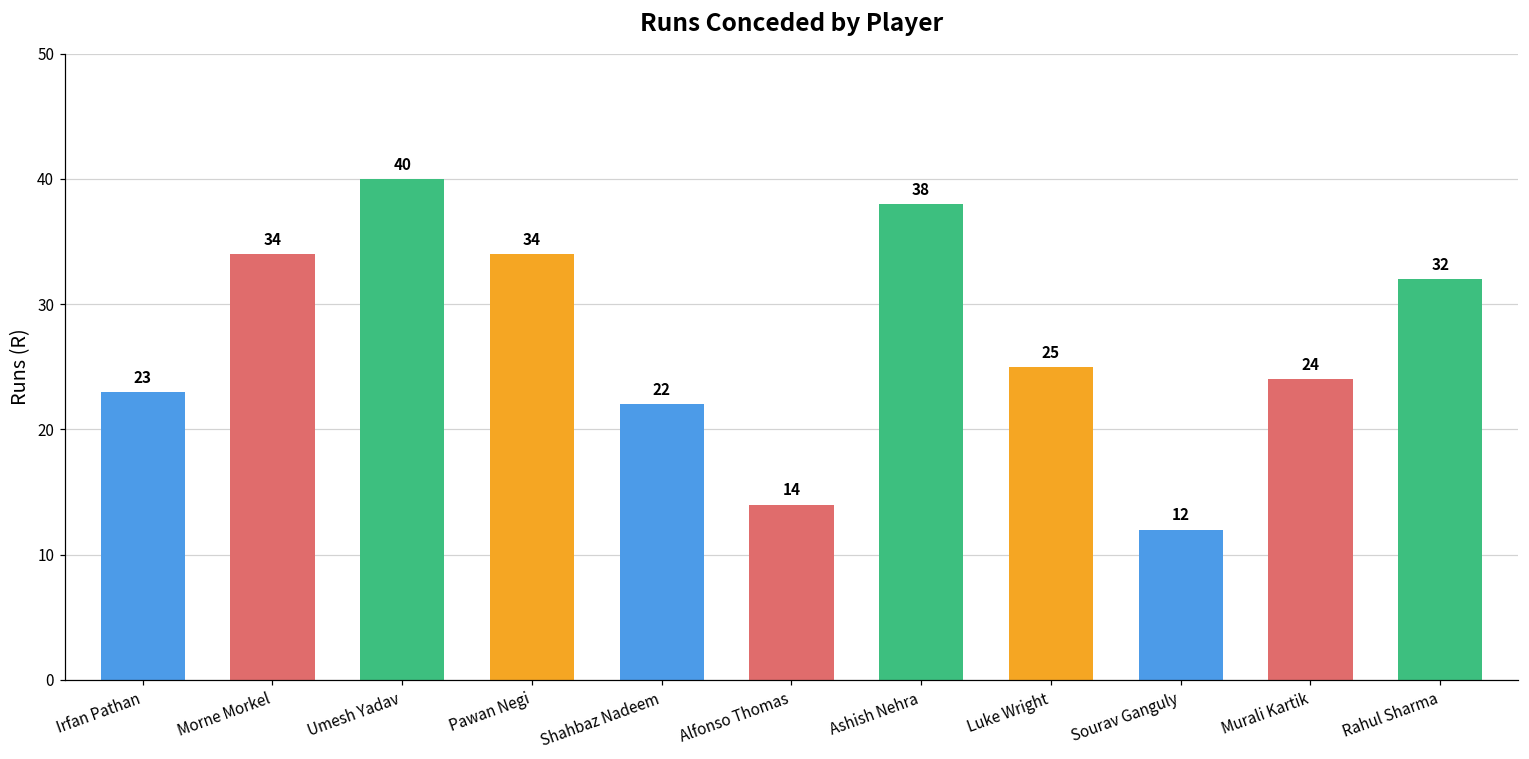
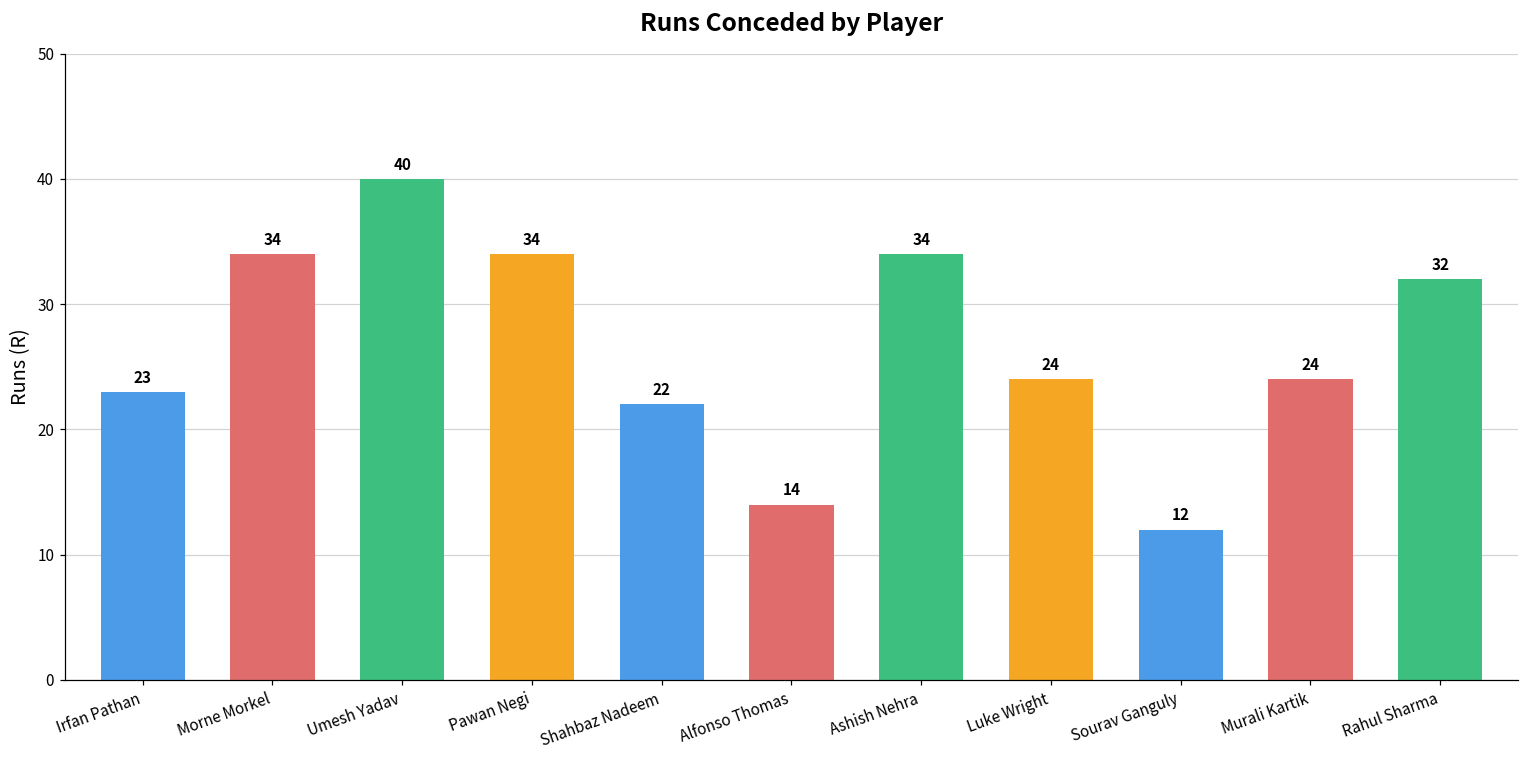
  {
    "Irfan Pathan": 23,
    "Morne Morkel": 34,
    "Umesh Yadav": 40,
    "Pawan Negi": 34,
    "Shahbaz Nadeem": 22,
    "Alfonso Thomas": 14,
-   "Ashish Nehra": 38,
-   "Luke Wright": 25,
+   "Ashish Nehra": 34,
+   "Luke Wright": 24,
    "Sourav Ganguly": 12,
    "Murali Kartik": 24,
    "Rahul Sharma": 32
  }
